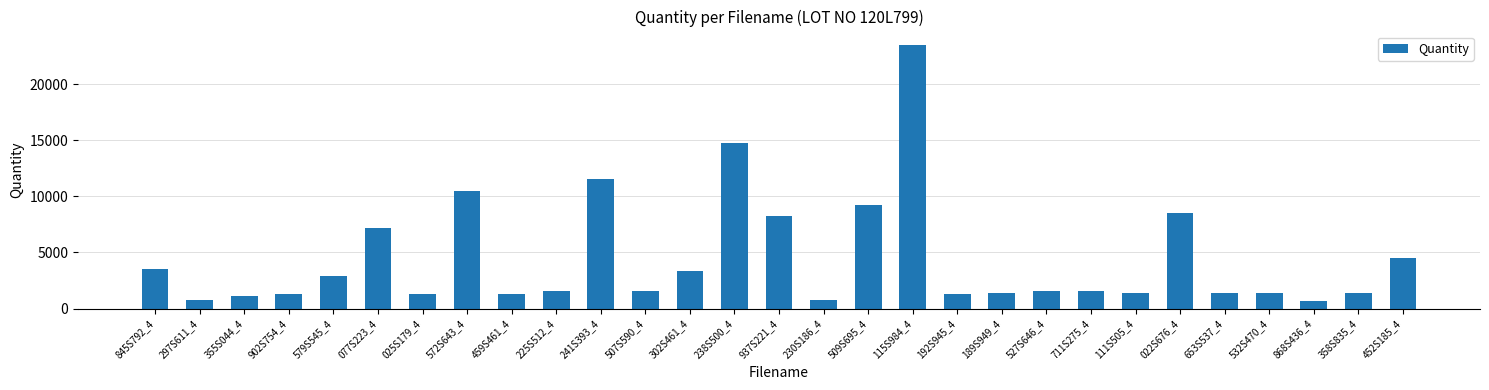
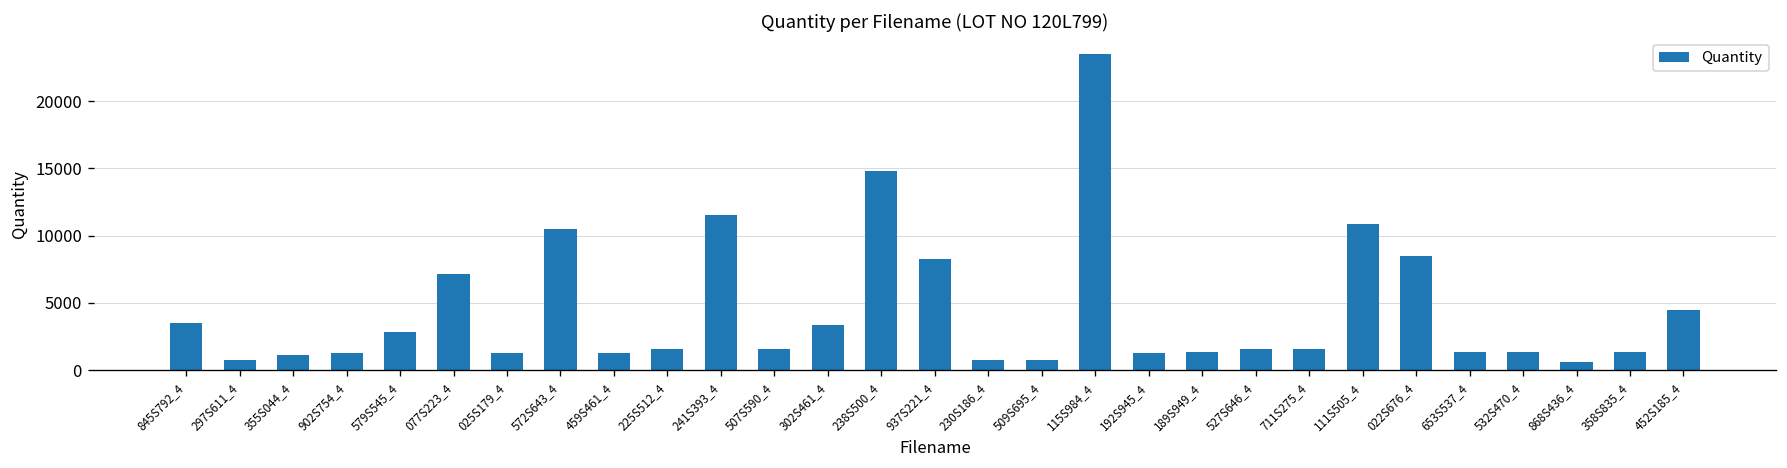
  {
    "845S792_4": 3500,
    "297S611_4": 800,
    "355S044_4": 1100,
    "902S754_4": 1300,
    "579S545_4": 2900,
    "077S223_4": 7100,
    "025S179_4": 1300,
    "572S643_4": 10500,
    "459S461_4": 1300,
    "225S512_4": 1600,
    "241S393_4": 11500,
    "507S590_4": 1600,
    "302S461_4": 3400,
    "238S500_4": 14800,
    "937S221_4": 8300,
    "230S186_4": 800,
-   "509S695_4": 9200,
+   "509S695_4": 800,
    "115S984_4": 23500,
    "192S945_4": 1300,
    "189S949_4": 1400,
    "527S646_4": 1600,
    "711S275_4": 1600,
-   "111S505_4": 1400,
+   "111S505_4": 10900,
    "022S676_4": 8500,
    "653S537_4": 1400,
    "532S470_4": 1400,
    "868S436_4": 600,
    "358S835_4": 1400,
    "452S185_4": 4500
  }
